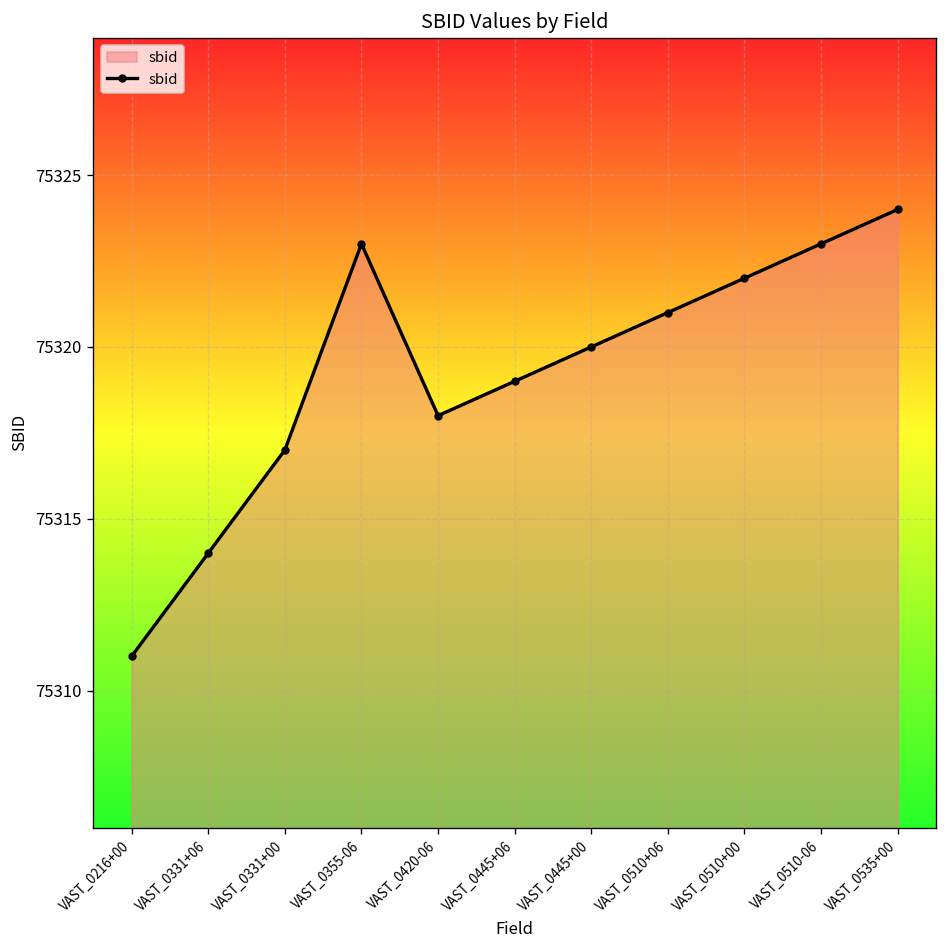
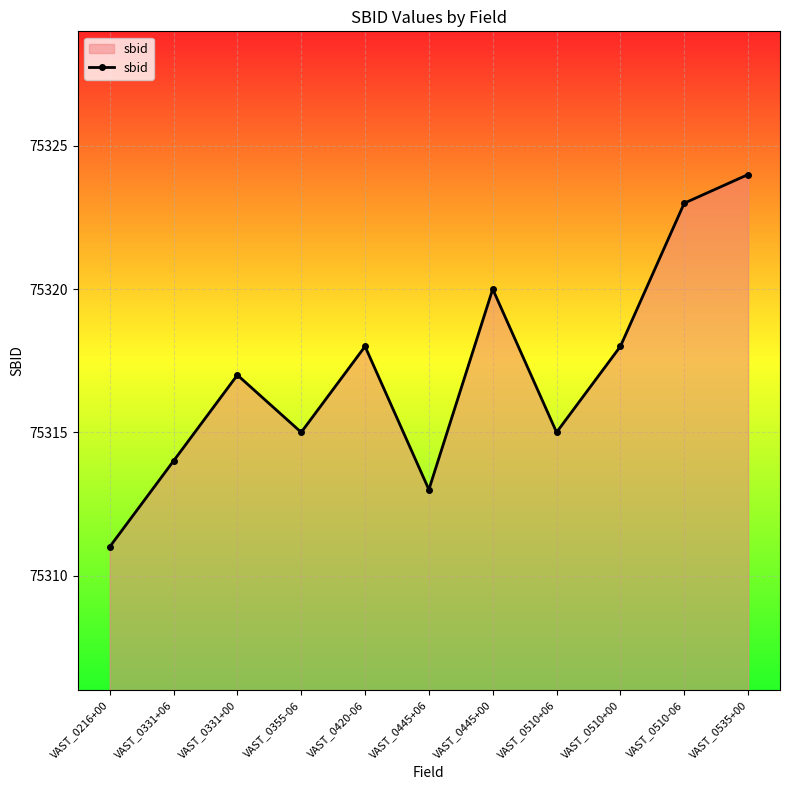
  {
    "VAST_0216+00": 75311,
    "VAST_0331+06": 75314,
    "VAST_0331+00": 75317,
-   "VAST_0355-06": 75323,
+   "VAST_0355-06": 75315,
    "VAST_0420-06": 75318,
-   "VAST_0445+06": 75319,
+   "VAST_0445+06": 75313,
    "VAST_0445+00": 75320,
-   "VAST_0510+06": 75321,
-   "VAST_0510+00": 75322,
+   "VAST_0510+06": 75315,
+   "VAST_0510+00": 75318,
    "VAST_0510-06": 75323,
    "VAST_0535+00": 75324
  }
